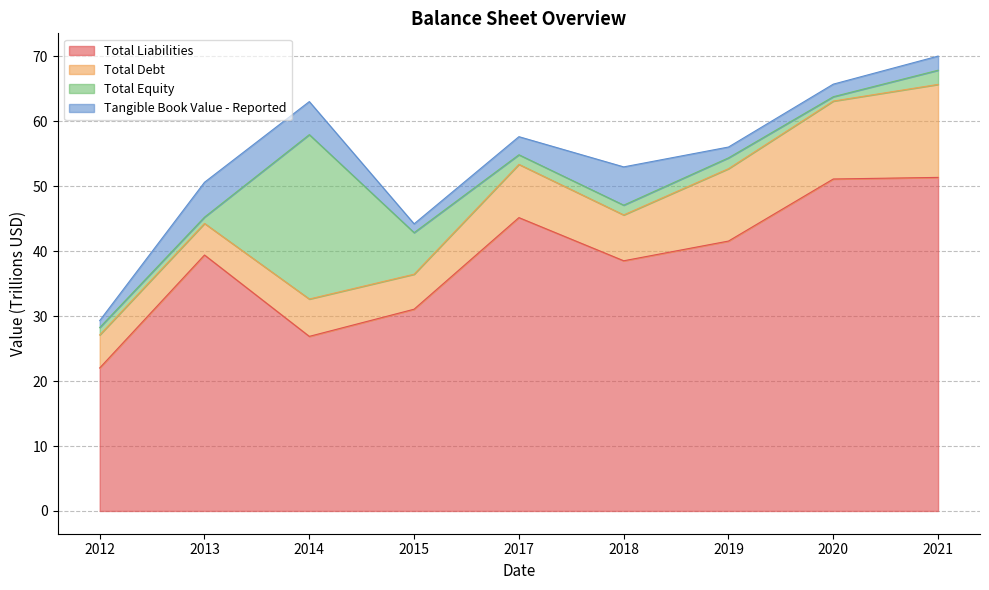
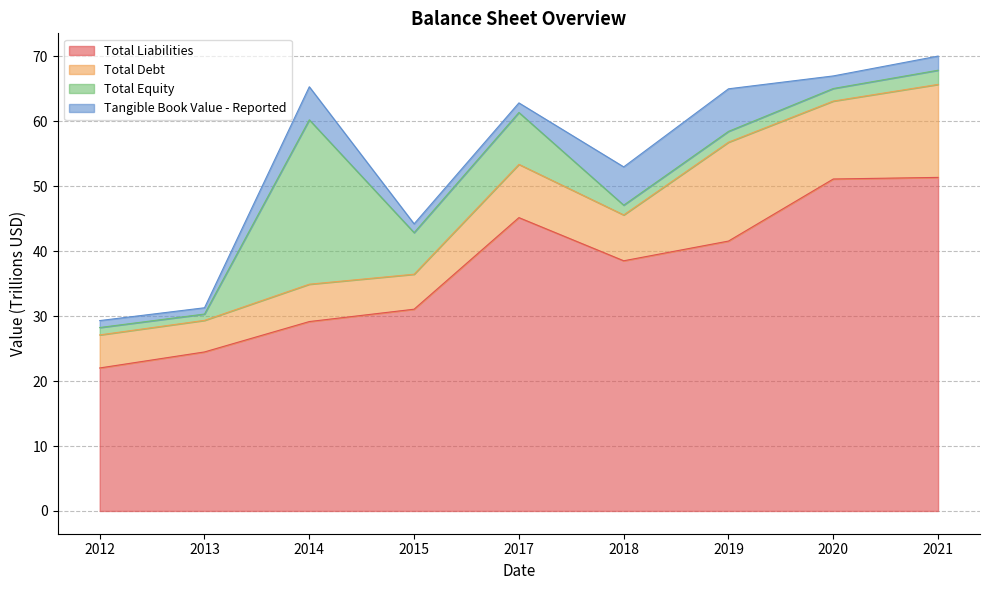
  {
    "Total Liabilities": {
      "2012": 22,
-     "2013": 39,
-     "2014": 27,
+     "2013": 24,
+     "2014": 29,
      "2015": 31,
      "2017": 45,
      "2018": 39,
      "2019": 42,
      "2020": 51,
      "2021": 51
    },
    "Total Debt": {
      "2012": 5,
      "2013": 5,
      "2014": 6,
      "2015": 5,
      "2017": 8,
      "2018": 7,
-     "2019": 11,
+     "2019": 15,
      "2020": 12,
      "2021": 14
    },
    "Total Equity": {
      "2012": 1,
      "2013": 1,
      "2014": 25,
      "2015": 6,
-     "2017": 1,
+     "2017": 8,
      "2018": 2,
      "2019": 2,
-     "2020": 1,
+     "2020": 2,
      "2021": 2
    },
    "Tangible Book Value - Reported": {
      "2012": 1,
-     "2013": 5,
+     "2013": 1,
      "2014": 5,
      "2015": 1,
-     "2017": 3,
+     "2017": 1,
      "2018": 6,
-     "2019": 2,
+     "2019": 7,
      "2020": 2,
      "2021": 2
    }
  }
